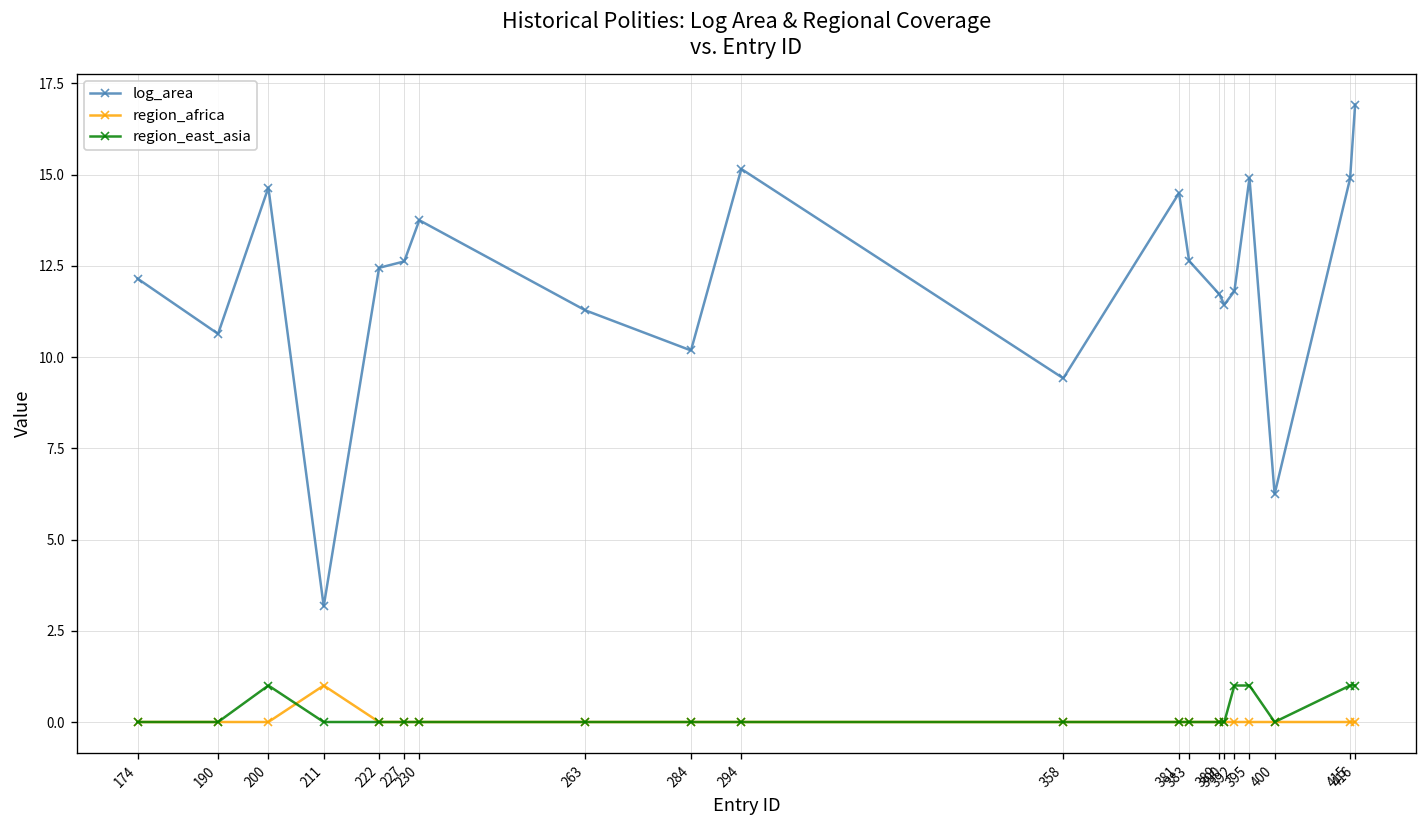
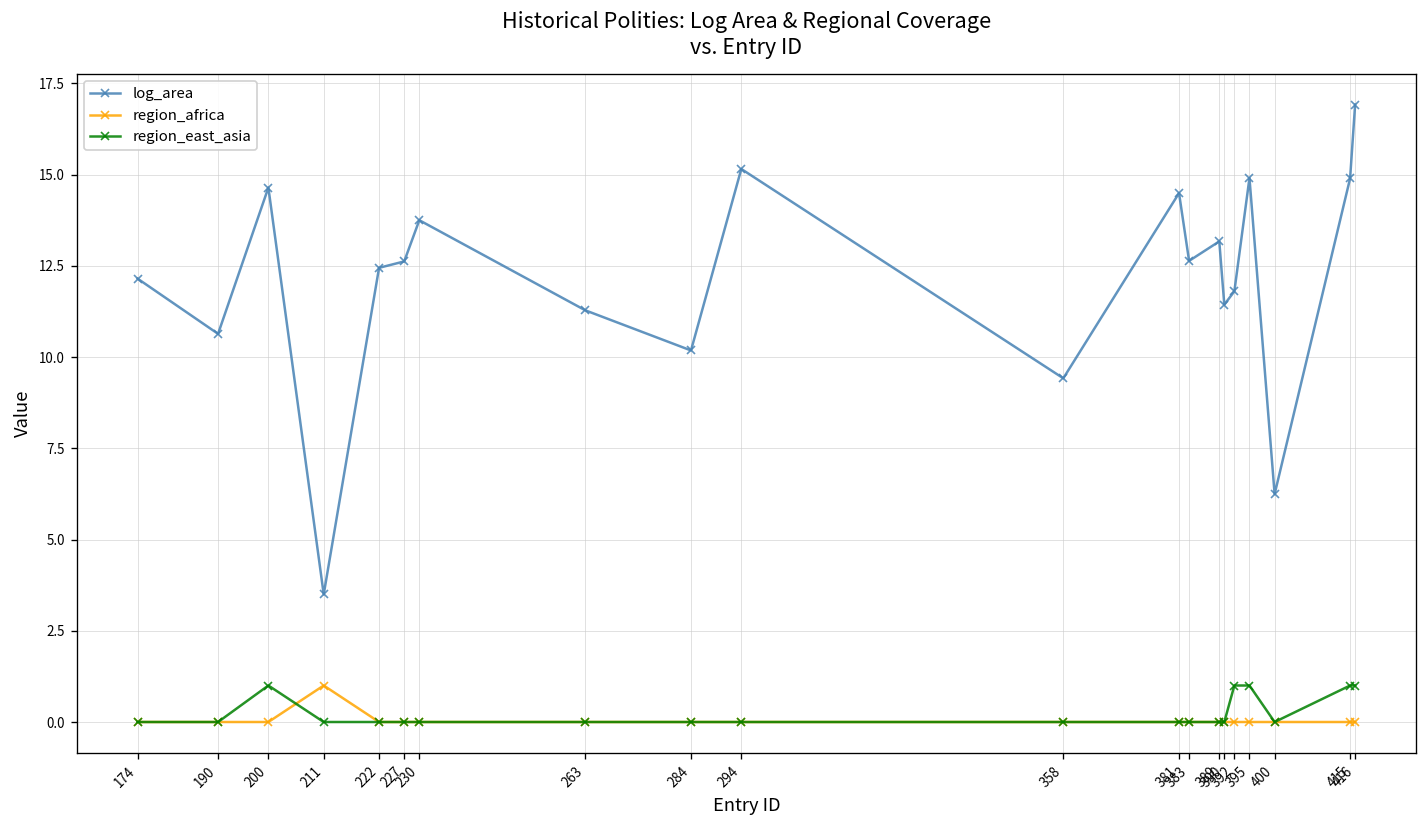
  {
    "log_area": {
      "174": 12.1,
      "190": 10.6,
      "200": 14.6,
-     "211": 3.2,
+     "211": 3.5,
      "222": 12.4,
      "227": 12.6,
      "230": 13.7,
      "263": 11.3,
      "284": 10.2,
      "294": 15.2,
      "358": 9.4,
      "381": 14.5,
      "383": 12.6,
-     "389": 11.7,
+     "389": 13.2,
      "390": 11.4,
      "392": 11.8,
      "395": 14.9,
      "400": 6.2,
      "415": 14.9,
      "416": 16.9
    },
    "region_africa": {
      "200": 0.0,
      "211": 1.0,
      "392": 0.0,
      "395": 0.0,
      "415": 0.0,
      "416": 0.0
    },
    "region_east_asia": {
      "200": 1.0,
      "211": 0.0,
      "392": 1.0,
      "395": 1.0,
      "415": 1.0,
      "416": 1.0
    }
  }
